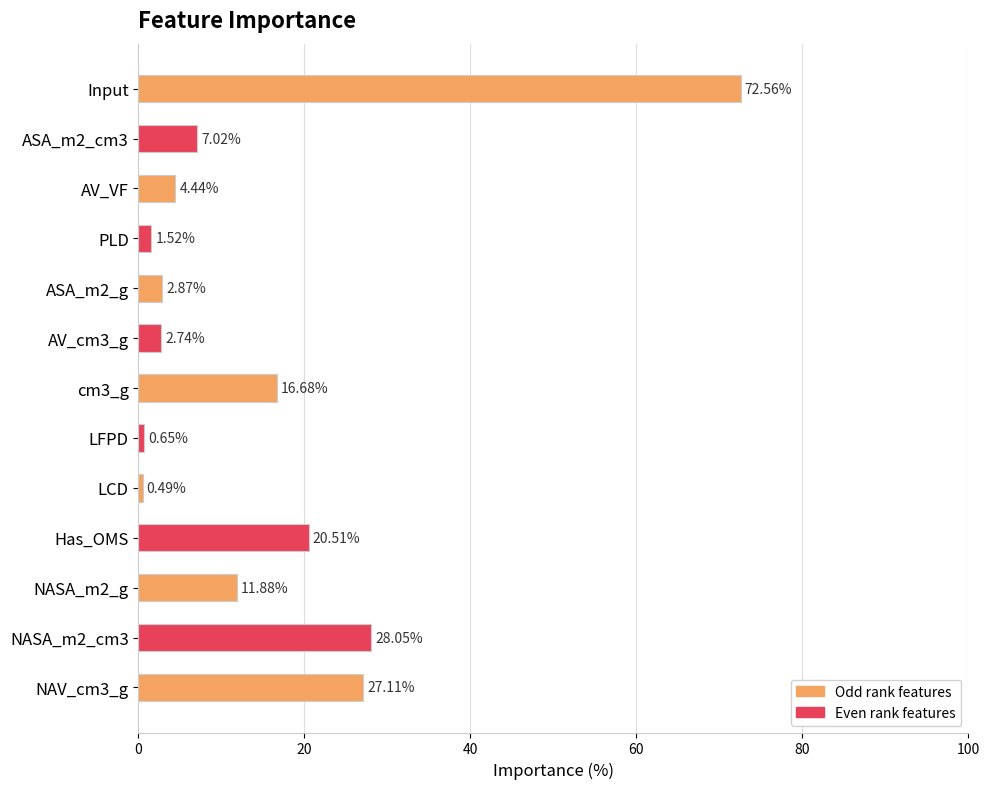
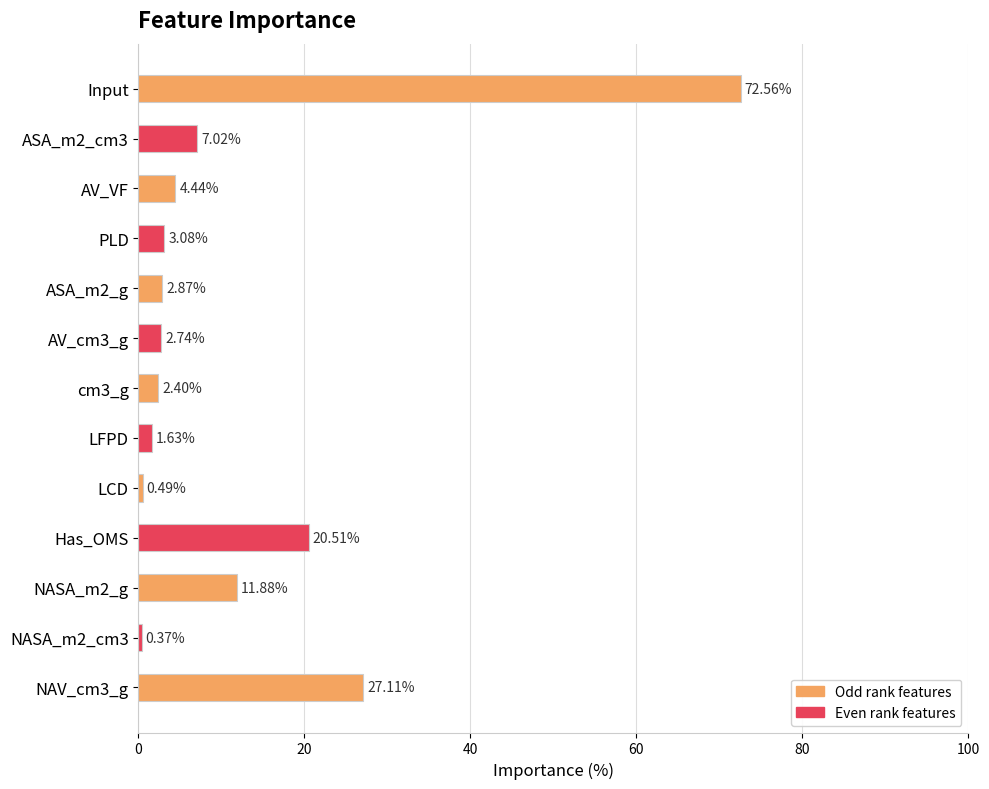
  {
    "Input": "72.56%",
    "ASA_m2_cm3": "7.02%",
    "AV_VF": "4.44%",
-   "PLD": "1.52%",
+   "PLD": "3.08%",
    "ASA_m2_g": "2.87%",
    "AV_cm3_g": "2.74%",
-   "cm3_g": "16.68%",
-   "LFPD": "0.65%",
+   "cm3_g": "2.40%",
+   "LFPD": "1.63%",
    "LCD": "0.49%",
    "Has_OMS": "20.51%",
    "NASA_m2_g": "11.88%",
-   "NASA_m2_cm3": "28.05%",
+   "NASA_m2_cm3": "0.37%",
    "NAV_cm3_g": "27.11%"
  }
